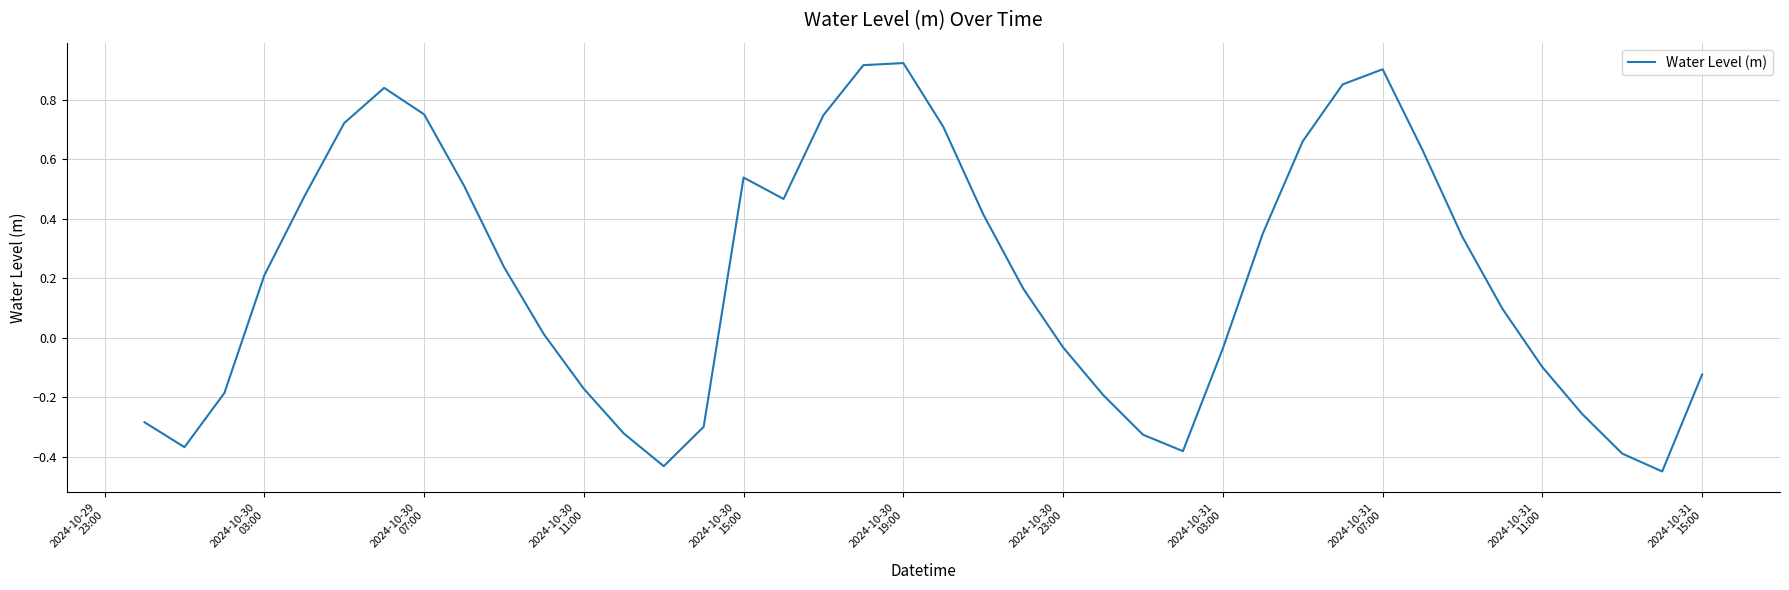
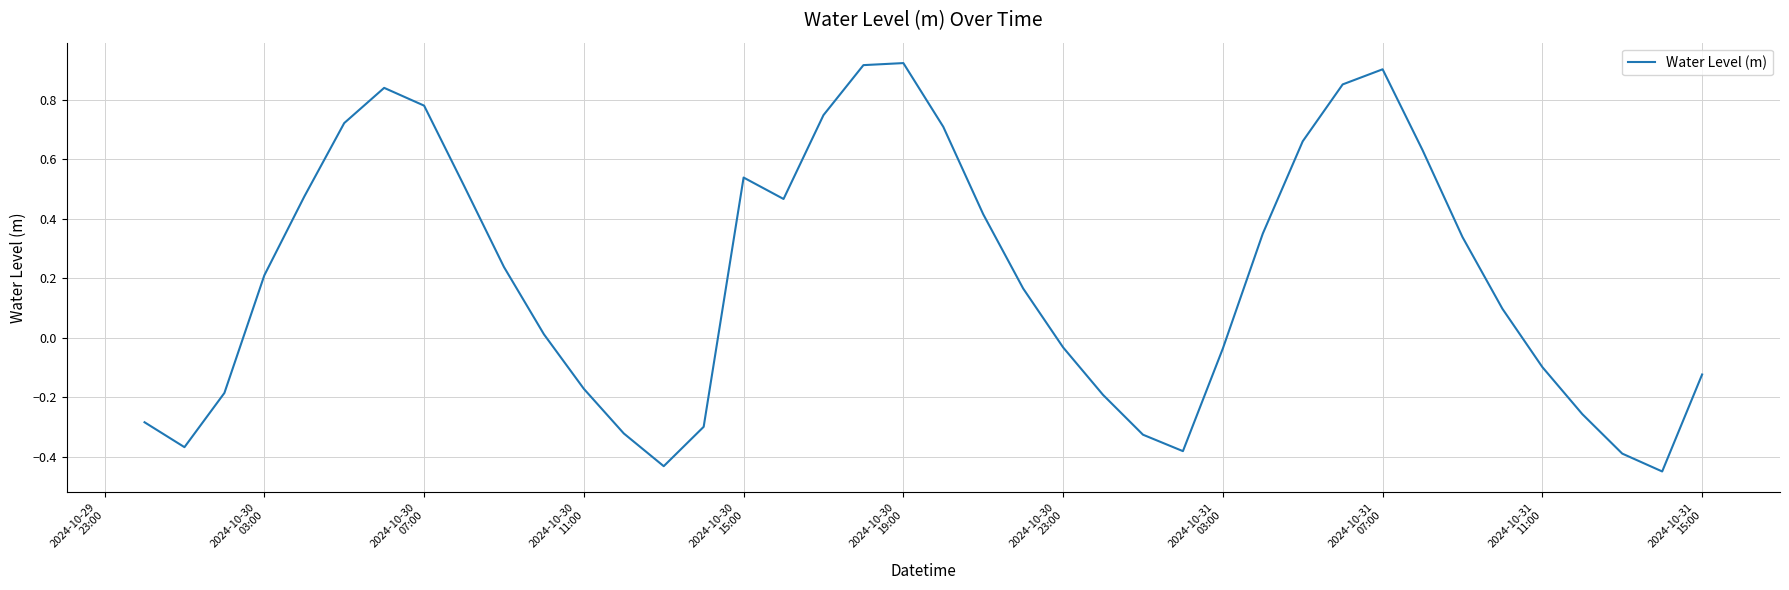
  {
    "2024-10-30 03:00": 0.21,
-   "2024-10-30 07:00": 0.75,
+   "2024-10-30 07:00": 0.78,
    "2024-10-30 11:00": -0.17,
    "2024-10-30 15:00": 0.54,
    "2024-10-30 19:00": 0.92,
    "2024-10-30 23:00": -0.03,
    "2024-10-31 03:00": -0.04,
    "2024-10-31 07:00": 0.90,
    "2024-10-31 11:00": -0.10,
    "2024-10-31 15:00": -0.12
  }
